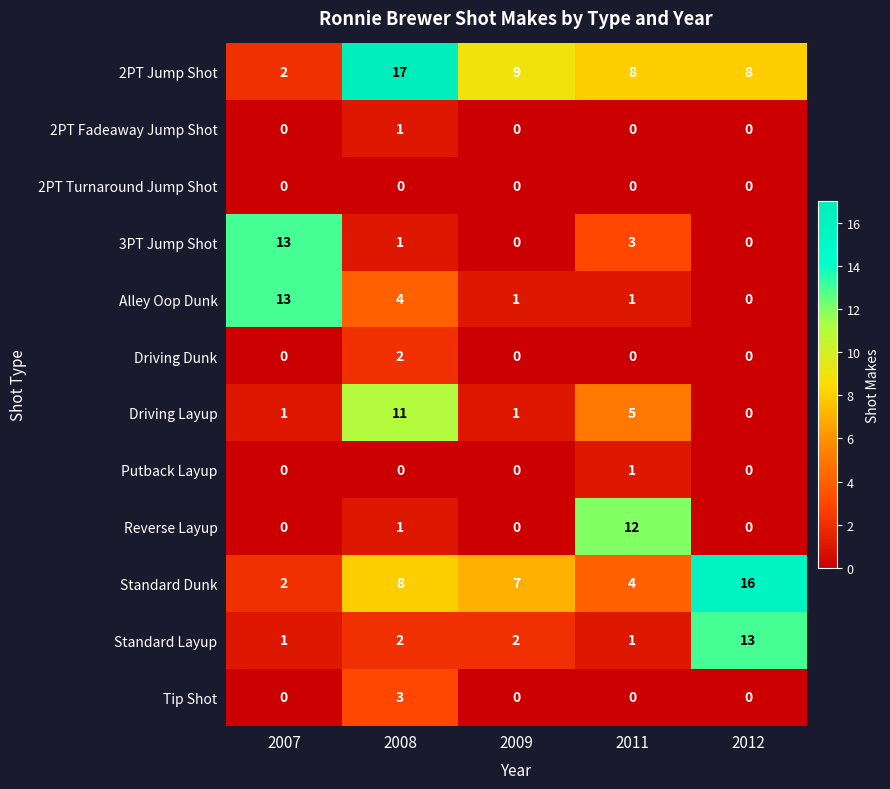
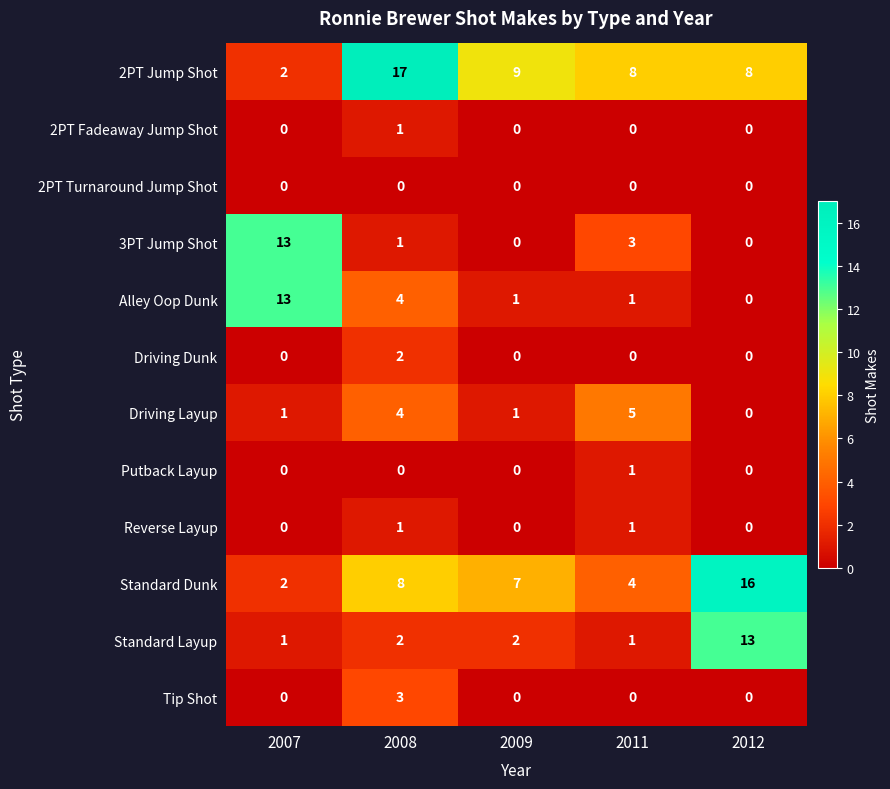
  {
    "2PT Jump Shot": {
      "2007": 2,
      "2008": 17,
      "2009": 9,
      "2011": 8,
      "2012": 8
    },
    "2PT Fadeaway Jump Shot": {
      "2007": 0,
      "2008": 1,
      "2009": 0,
      "2011": 0,
      "2012": 0
    },
    "2PT Turnaround Jump Shot": {
      "2007": 0,
      "2008": 0,
      "2009": 0,
      "2011": 0,
      "2012": 0
    },
    "3PT Jump Shot": {
      "2007": 13,
      "2008": 1,
      "2009": 0,
      "2011": 3,
      "2012": 0
    },
    "Alley Oop Dunk": {
      "2007": 13,
      "2008": 4,
      "2009": 1,
      "2011": 1,
      "2012": 0
    },
    "Driving Dunk": {
      "2007": 0,
      "2008": 2,
      "2009": 0,
      "2011": 0,
      "2012": 0
    },
    "Driving Layup": {
      "2007": 1,
-     "2008": 11,
+     "2008": 4,
      "2009": 1,
      "2011": 5,
      "2012": 0
    },
    "Putback Layup": {
      "2007": 0,
      "2008": 0,
      "2009": 0,
      "2011": 1,
      "2012": 0
    },
    "Reverse Layup": {
      "2007": 0,
      "2008": 1,
      "2009": 0,
-     "2011": 12,
+     "2011": 1,
      "2012": 0
    },
    "Standard Dunk": {
      "2007": 2,
      "2008": 8,
      "2009": 7,
      "2011": 4,
      "2012": 16
    },
    "Standard Layup": {
      "2007": 1,
      "2008": 2,
      "2009": 2,
      "2011": 1,
      "2012": 13
    },
    "Tip Shot": {
      "2007": 0,
      "2008": 3,
      "2009": 0,
      "2011": 0,
      "2012": 0
    }
  }
